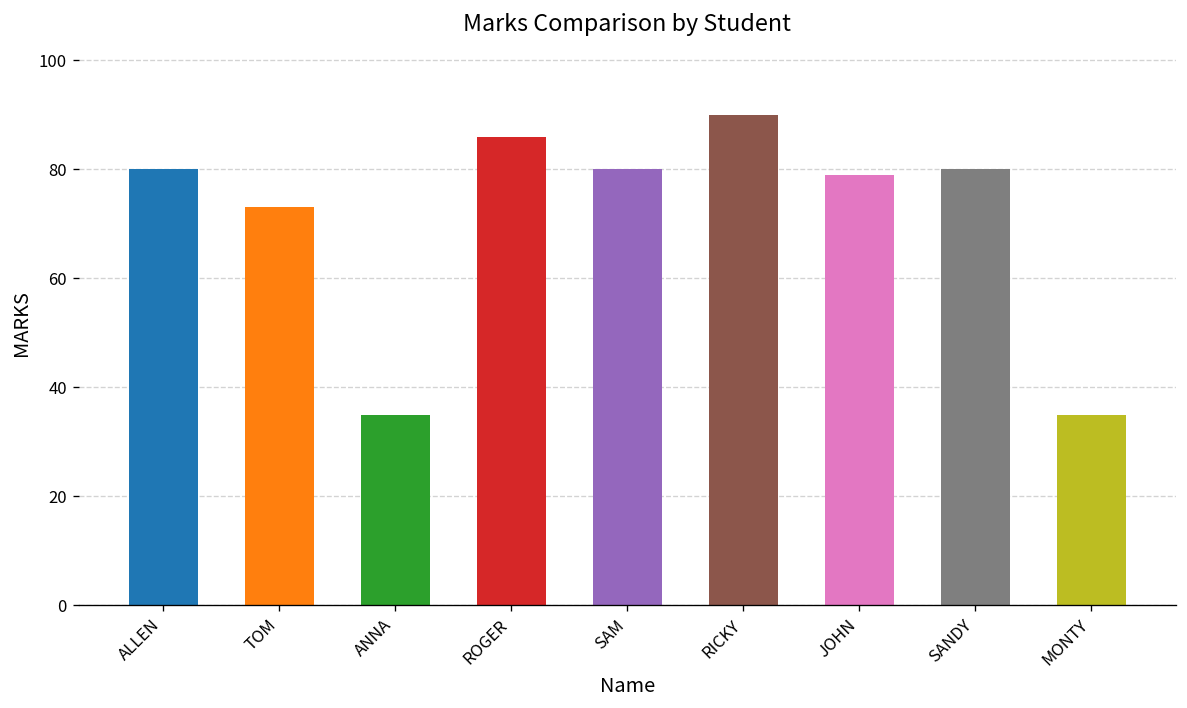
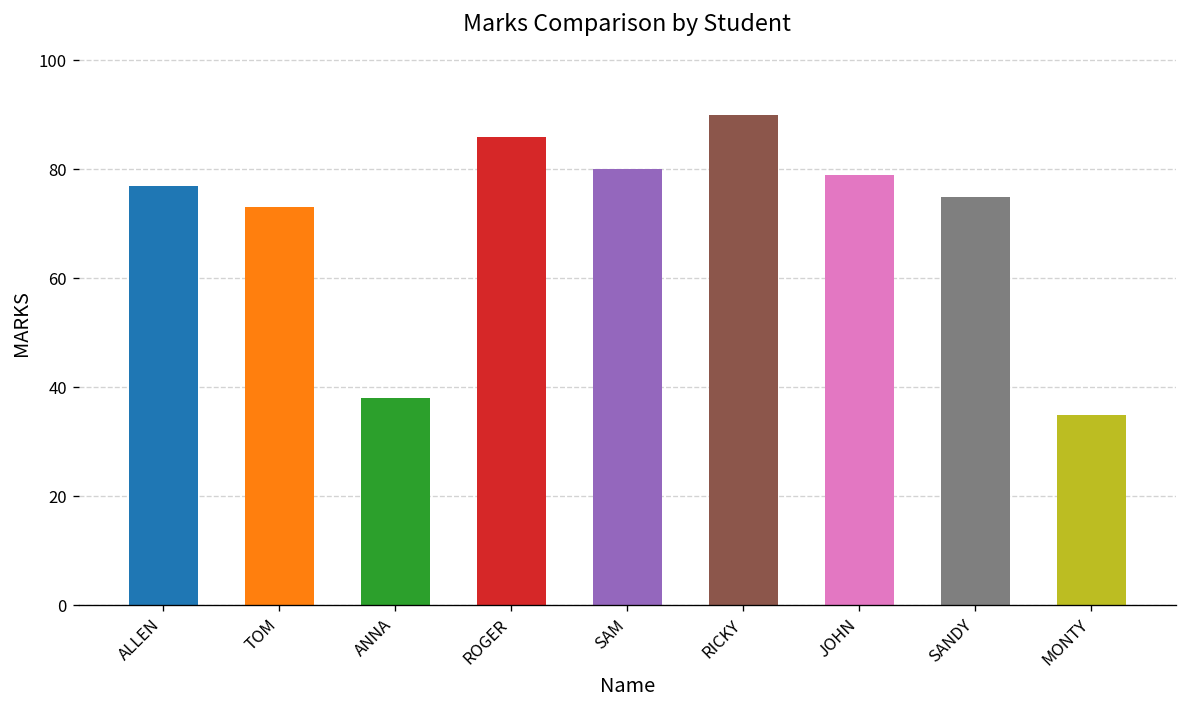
  {
-   "ALLEN": 80,
+   "ALLEN": 77,
    "TOM": 73,
-   "ANNA": 35,
+   "ANNA": 38,
    "ROGER": 86,
    "SAM": 80,
    "RICKY": 90,
    "JOHN": 79,
-   "SANDY": 80,
+   "SANDY": 75,
    "MONTY": 35
  }
